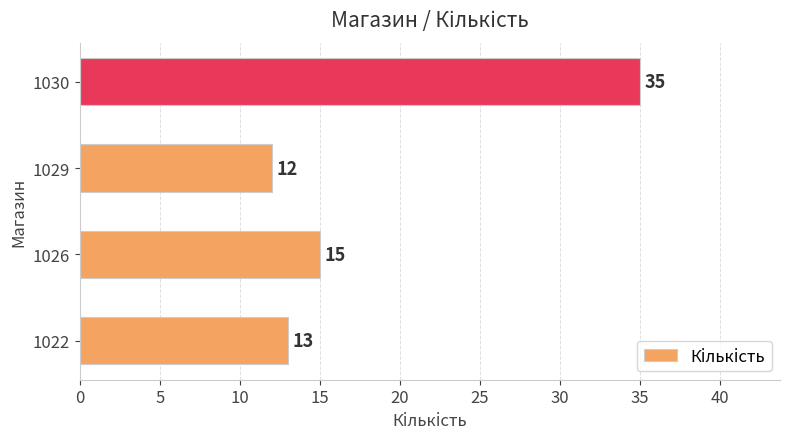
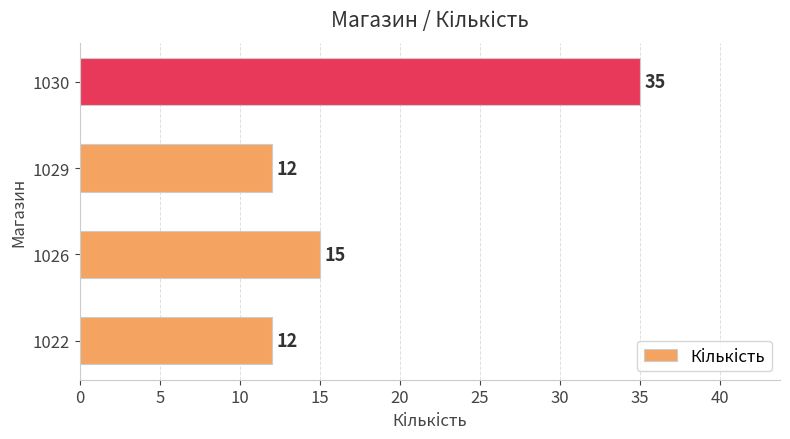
  {
    "1030": 35,
    "1029": 12,
    "1026": 15,
-   "1022": 13
+   "1022": 12
  }
